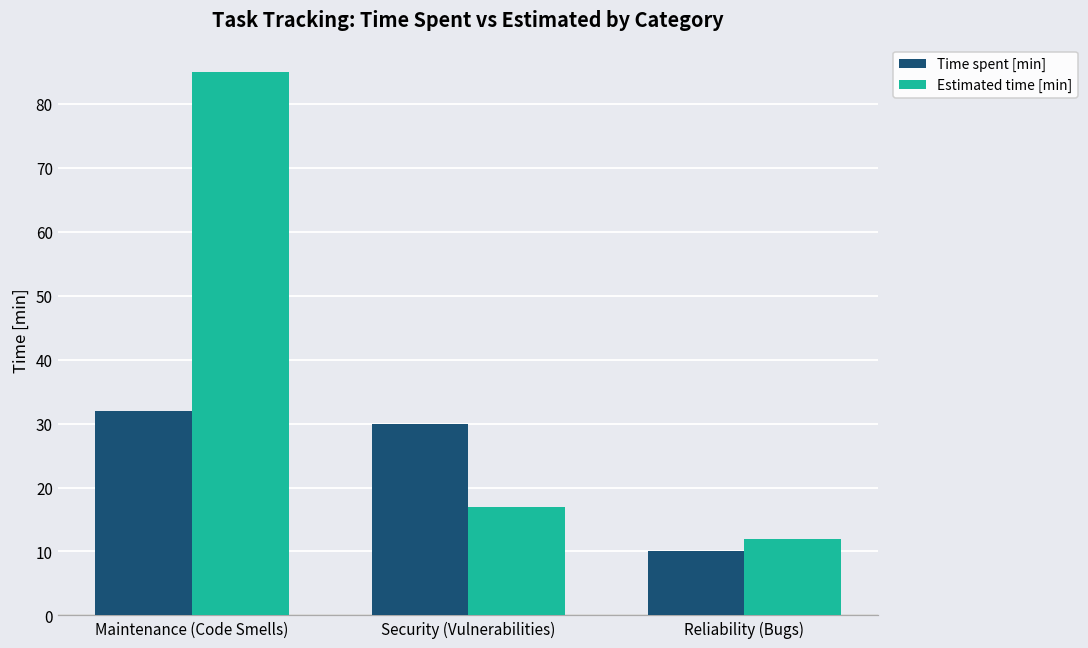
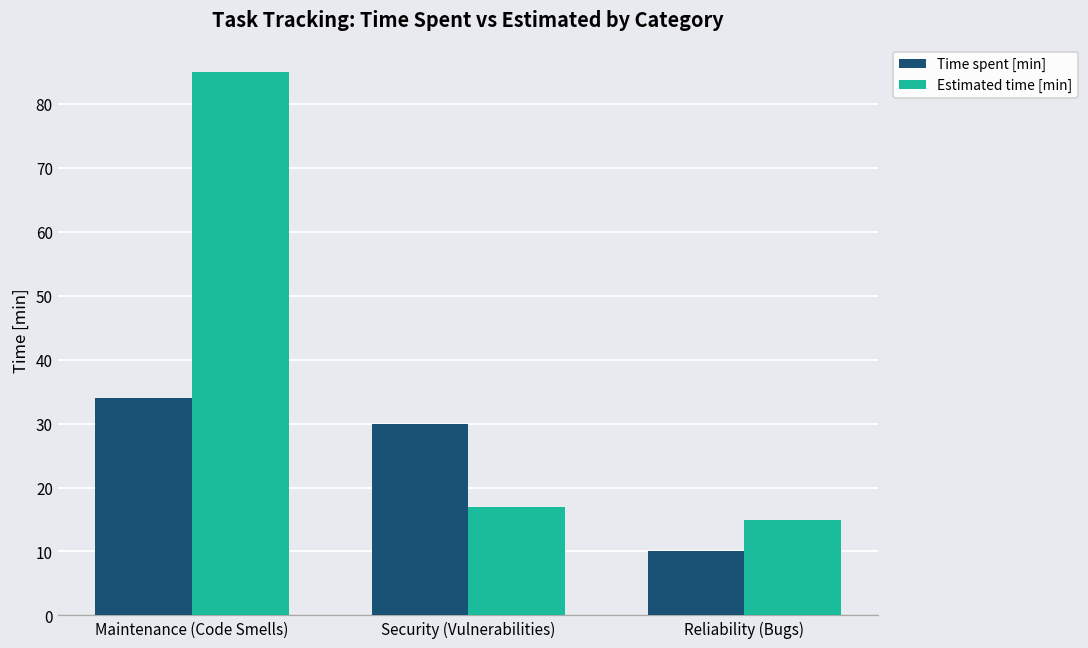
  {
    "Time spent [min]": {
-     "Maintenance (Code Smells)": 32,
+     "Maintenance (Code Smells)": 34,
      "Security (Vulnerabilities)": 30,
      "Reliability (Bugs)": 10
    },
    "Estimated time [min]": {
      "Maintenance (Code Smells)": 85,
      "Security (Vulnerabilities)": 17,
-     "Reliability (Bugs)": 12
+     "Reliability (Bugs)": 15
    }
  }
